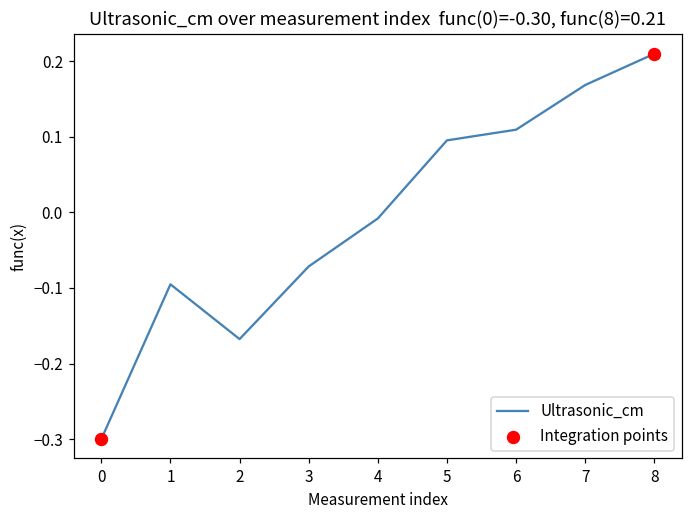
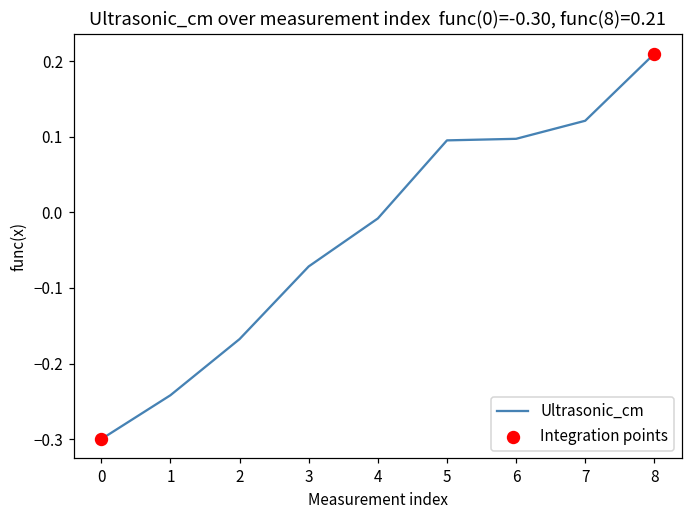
  {
    "Ultrasonic_cm": {
-     "1": -0.10,
+     "1": -0.24,
      "2": -0.17,
      "3": -0.07,
      "4": -0.01,
      "5": 0.10,
-     "6": 0.11,
-     "7": 0.17
+     "6": 0.10,
+     "7": 0.12
    }
  }
